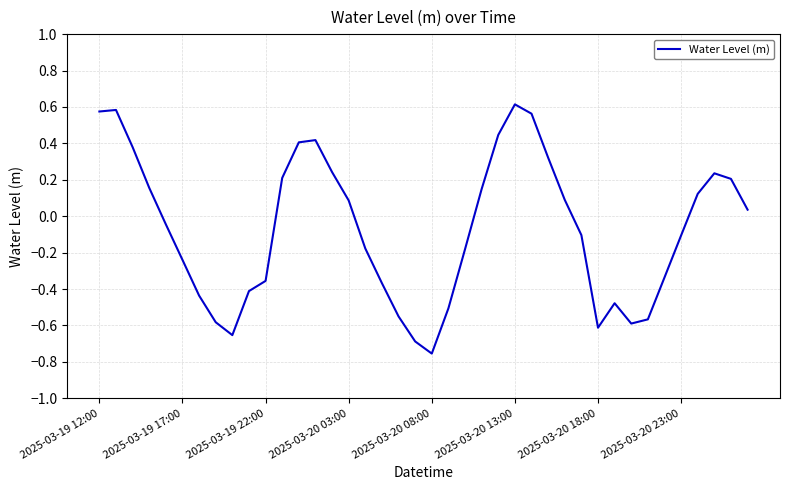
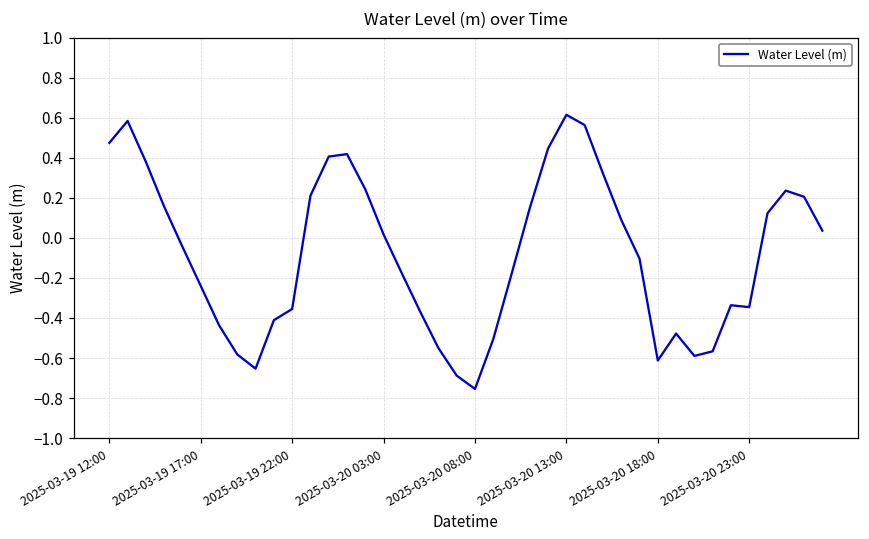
  {
-   "2025-03-19 12:00": 0.58,
+   "2025-03-19 12:00": 0.47,
    "2025-03-19 17:00": -0.24,
    "2025-03-19 22:00": -0.36,
-   "2025-03-20 03:00": 0.09,
+   "2025-03-20 03:00": 0.02,
    "2025-03-20 08:00": -0.75,
    "2025-03-20 13:00": 0.61,
    "2025-03-20 18:00": -0.61,
-   "2025-03-20 23:00": -0.11
+   "2025-03-20 23:00": -0.35
  }
